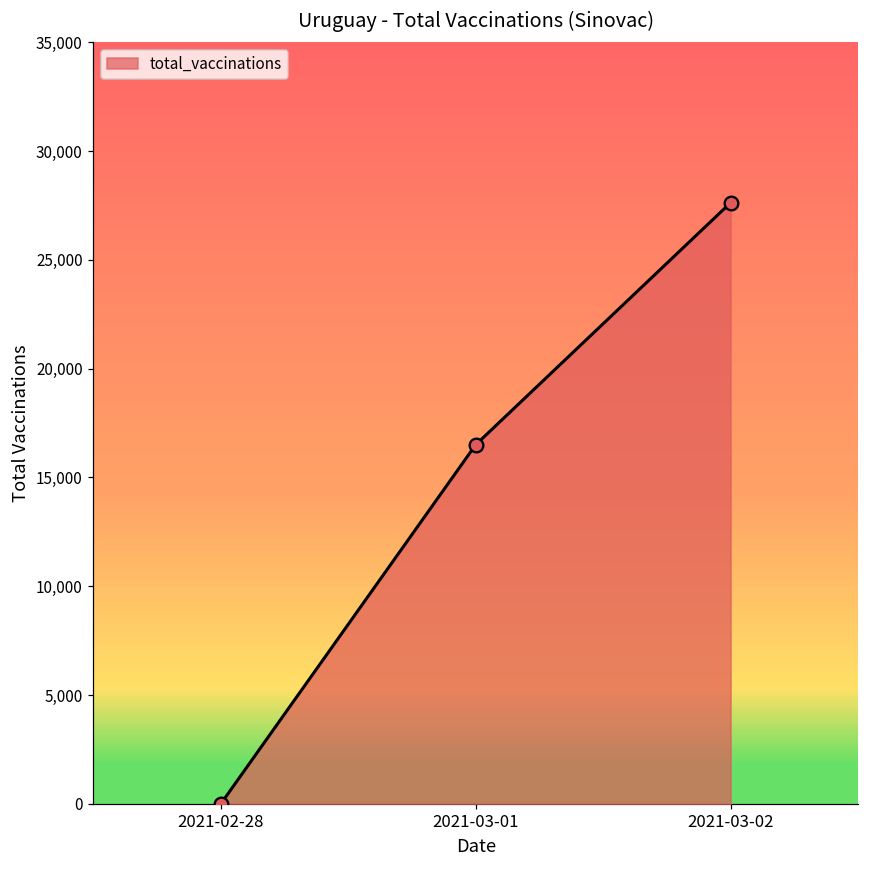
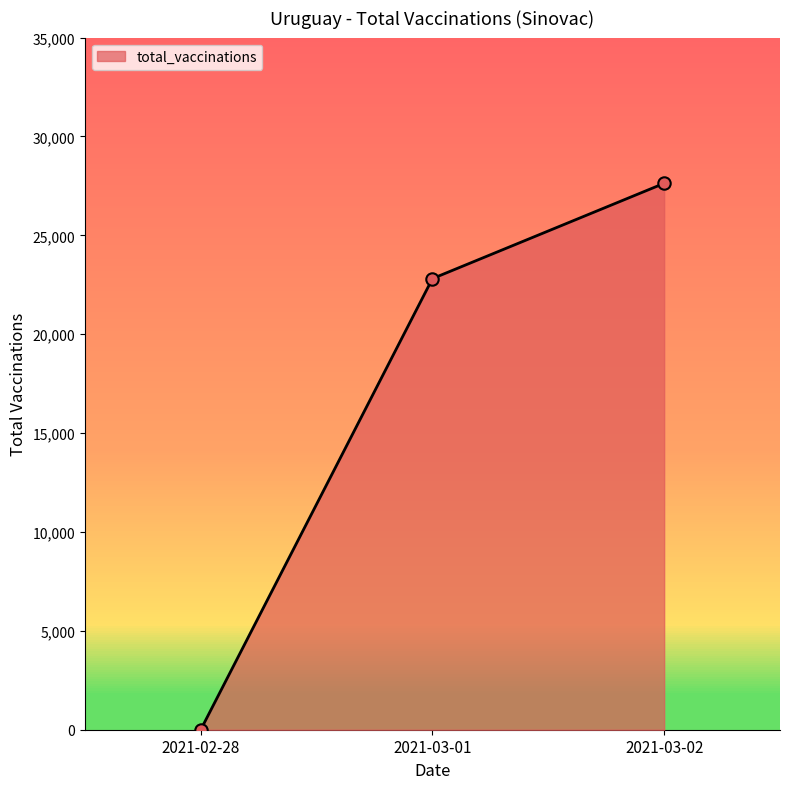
  {
    "total_vaccinations": {
      "2021-02-28": "0",
-     "2021-03-01": "16,500",
+     "2021-03-01": "22,800",
      "2021-03-02": "27,600"
    }
  }
